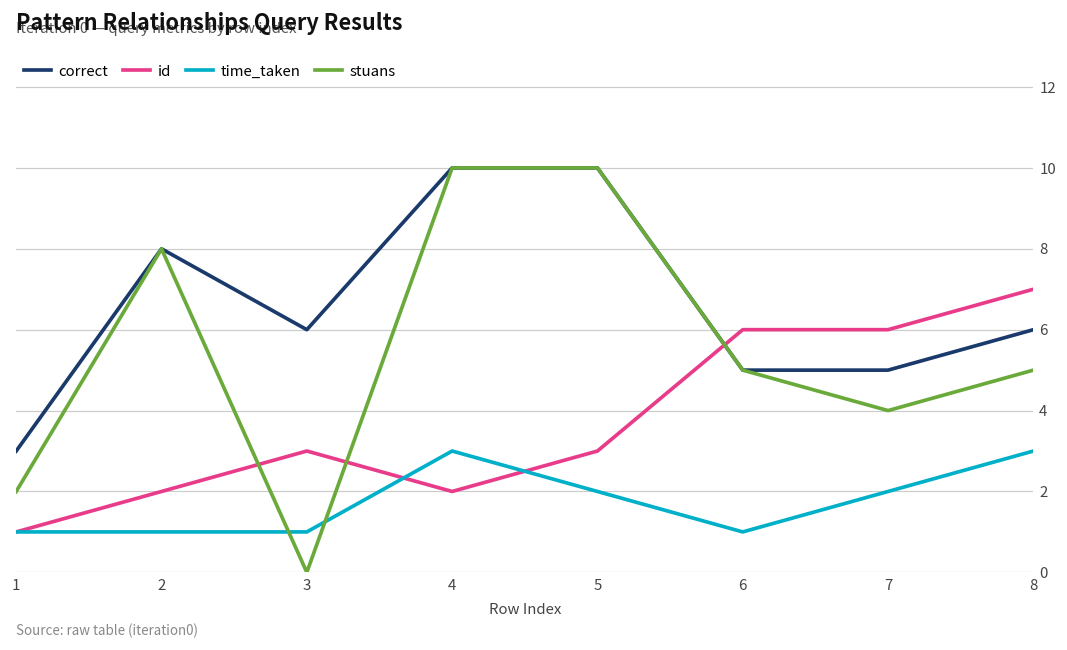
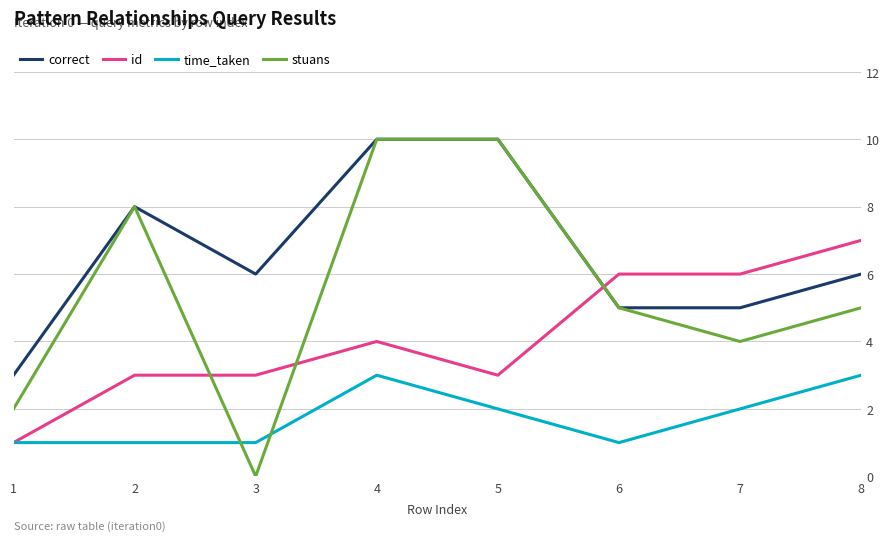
  {
    "correct": {
      "1": 3,
      "3": 6,
      "7": 5,
      "8": 6
    },
    "id": {
-     "2": 2,
+     "2": 3,
      "3": 3,
-     "4": 2,
+     "4": 4,
      "5": 3,
      "6": 6,
      "7": 6,
      "8": 7
    },
    "time_taken": {
      "2": 1,
      "3": 1,
      "4": 3,
      "5": 2,
      "6": 1,
      "7": 2,
      "8": 3
    },
    "stuans": {
      "1": 2,
      "3": 0,
      "7": 4,
      "8": 5
    }
  }
